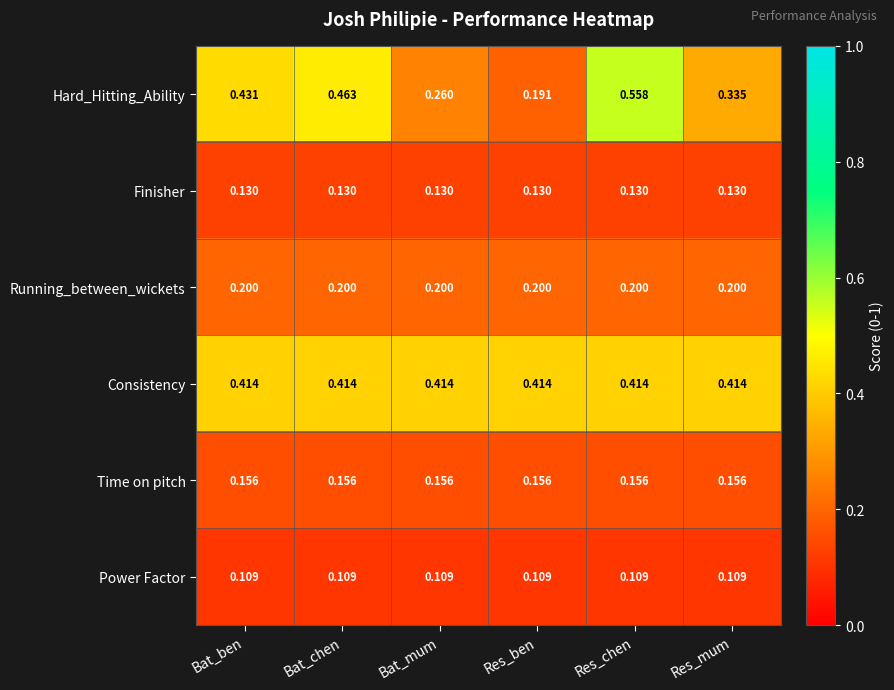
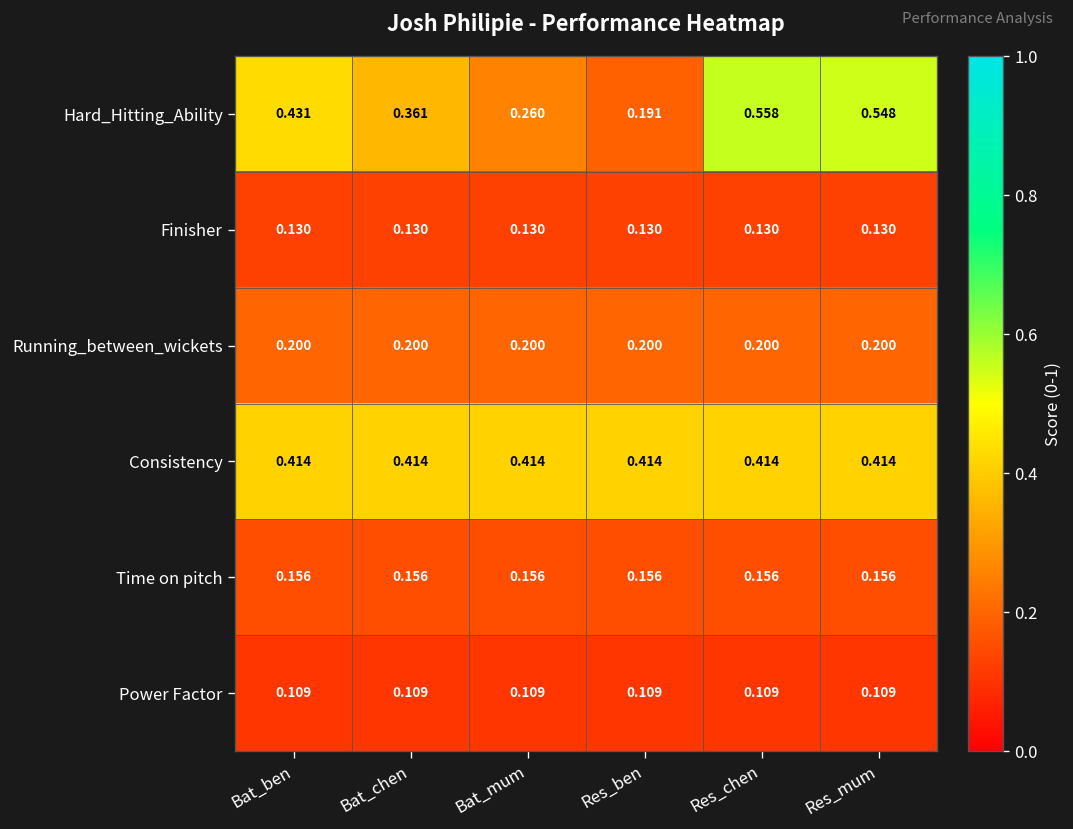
  {
    "Hard_Hitting_Ability": {
      "Bat_ben": 0.431,
-     "Bat_chen": 0.463,
+     "Bat_chen": 0.361,
      "Bat_mum": 0.260,
      "Res_ben": 0.191,
      "Res_chen": 0.558,
-     "Res_mum": 0.335
+     "Res_mum": 0.548
    },
    "Finisher": {
      "Bat_ben": 0.130,
      "Bat_chen": 0.130,
      "Bat_mum": 0.130,
      "Res_ben": 0.130,
      "Res_chen": 0.130,
      "Res_mum": 0.130
    },
    "Running_between_wickets": {
      "Bat_ben": 0.200,
      "Bat_chen": 0.200,
      "Bat_mum": 0.200,
      "Res_ben": 0.200,
      "Res_chen": 0.200,
      "Res_mum": 0.200
    },
    "Consistency": {
      "Bat_ben": 0.414,
      "Bat_chen": 0.414,
      "Bat_mum": 0.414,
      "Res_ben": 0.414,
      "Res_chen": 0.414,
      "Res_mum": 0.414
    },
    "Time on pitch": {
      "Bat_ben": 0.156,
      "Bat_chen": 0.156,
      "Bat_mum": 0.156,
      "Res_ben": 0.156,
      "Res_chen": 0.156,
      "Res_mum": 0.156
    },
    "Power Factor": {
      "Bat_ben": 0.109,
      "Bat_chen": 0.109,
      "Bat_mum": 0.109,
      "Res_ben": 0.109,
      "Res_chen": 0.109,
      "Res_mum": 0.109
    }
  }
